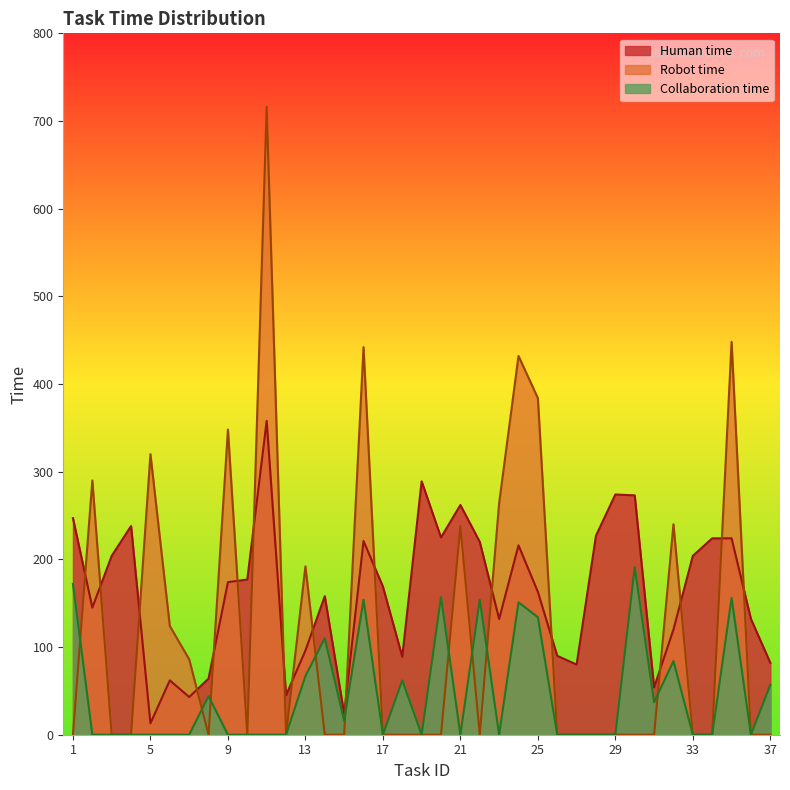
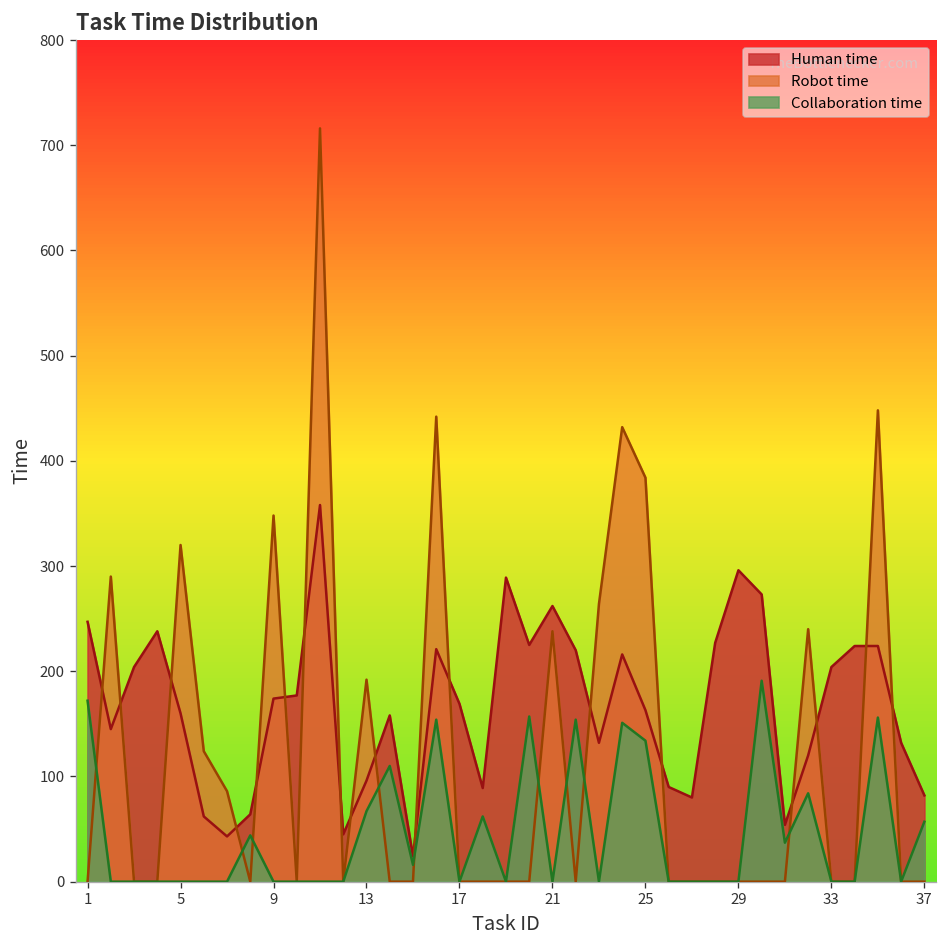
  {
    "Human time": {
      "1": 250,
-     "5": 10,
+     "5": 160,
      "9": 170,
      "13": 100,
      "17": 170,
      "21": 260,
      "25": 160,
-     "29": 270,
+     "29": 300,
      "33": 200,
      "37": 80
    },
    "Robot time": {
      "1": 0,
      "5": 320,
      "9": 350,
      "13": 190,
      "21": 240,
      "25": 380,
      "37": 0
    },
    "Collaboration time": {
      "1": 170,
      "5": 0,
      "9": 0,
      "13": 70,
      "21": 0,
      "25": 130,
      "37": 60
    }
  }
